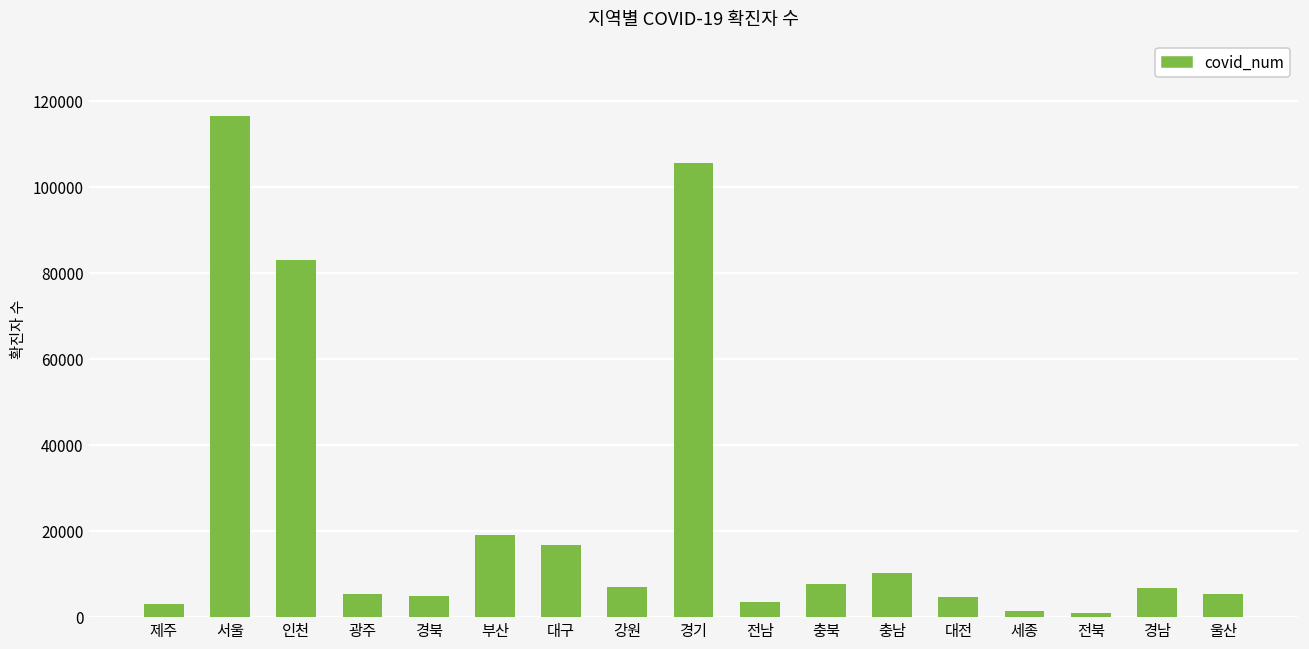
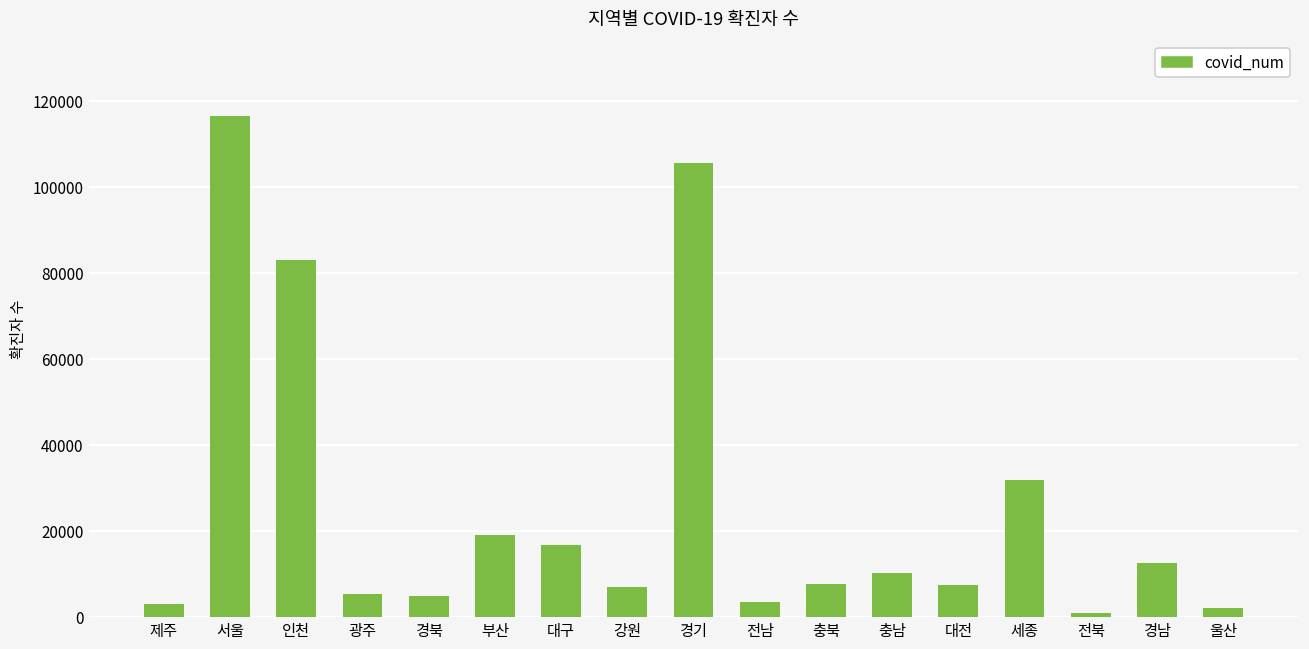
  {
    "제주": 3000,
    "서울": 117000,
    "인천": 83000,
    "광주": 5000,
    "경북": 5000,
    "부산": 19000,
    "대구": 17000,
    "강원": 7000,
    "경기": 106000,
    "전남": 3000,
    "충북": 8000,
    "충남": 10000,
-   "대전": 5000,
-   "세종": 1000,
+   "대전": 7000,
+   "세종": 32000,
    "전북": 1000,
-   "경남": 7000,
-   "울산": 5000
+   "경남": 13000,
+   "울산": 2000
  }
